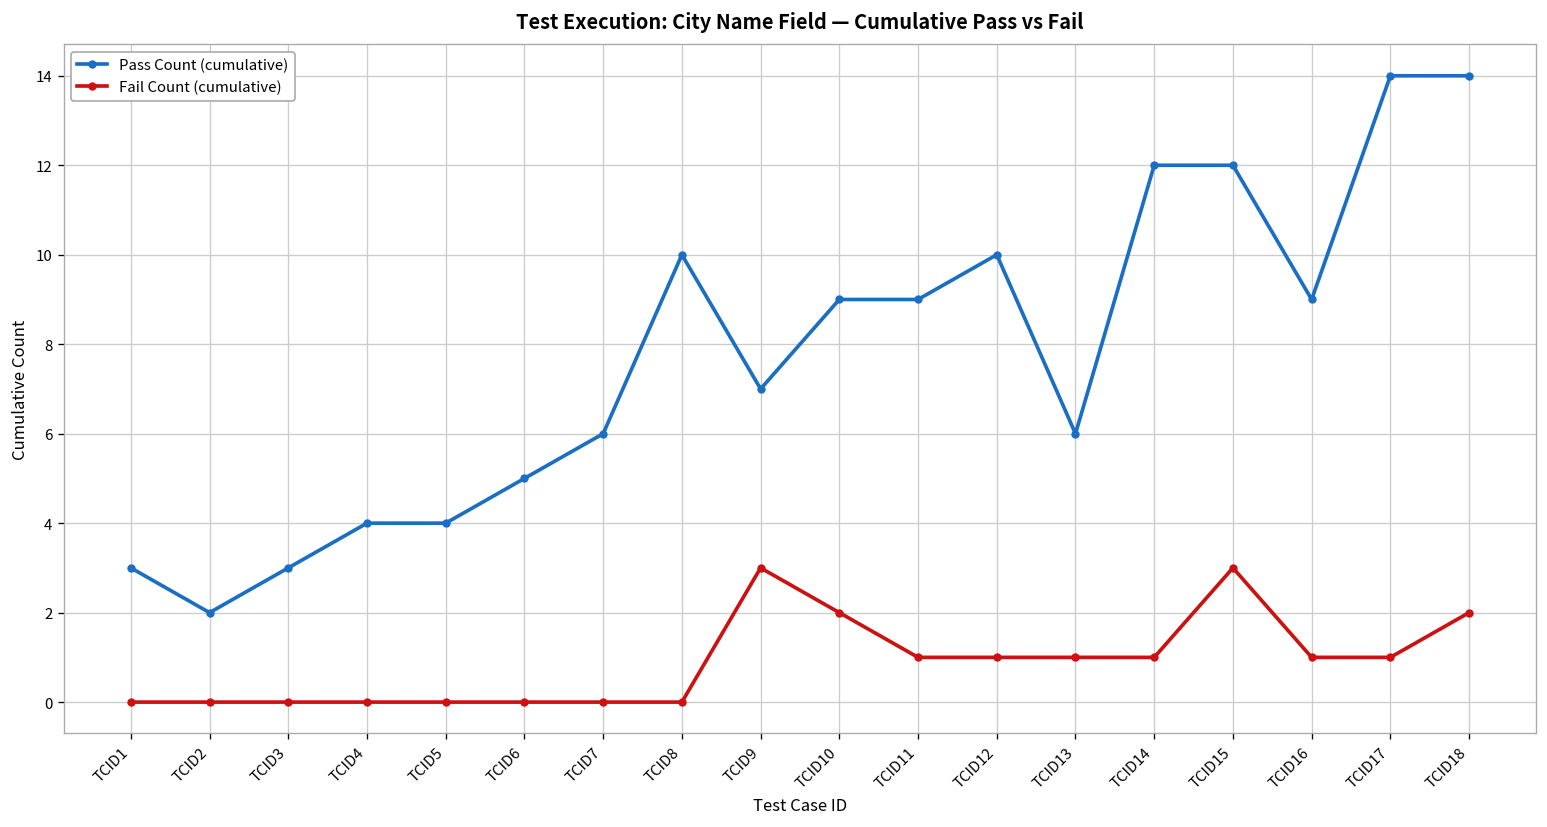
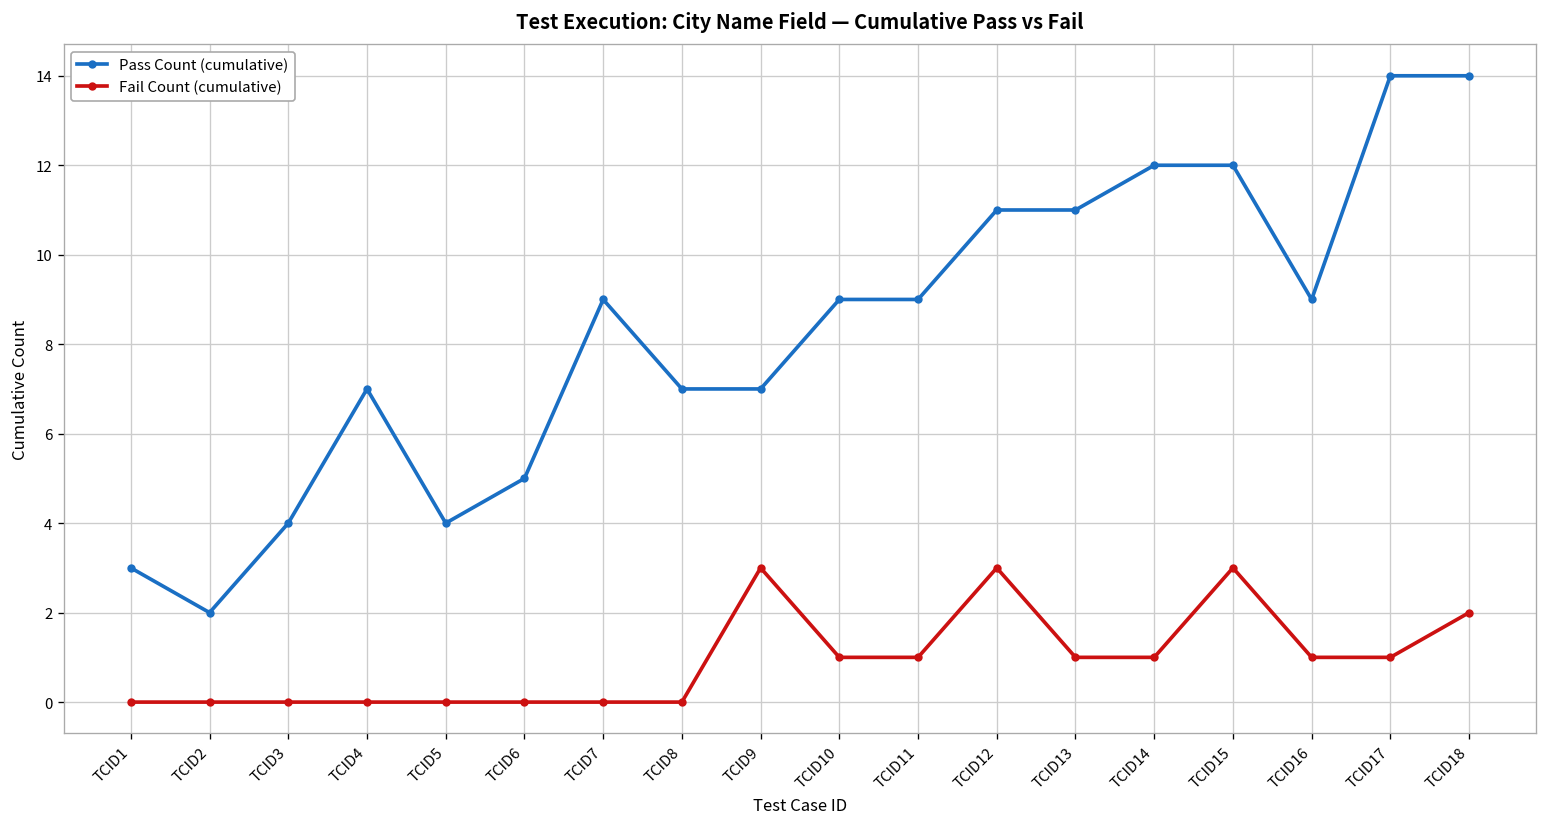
  {
    "Pass Count (cumulative)": {
      "TCID1": 3,
      "TCID2": 2,
-     "TCID3": 3,
-     "TCID4": 4,
+     "TCID3": 4,
+     "TCID4": 7,
      "TCID5": 4,
      "TCID6": 5,
-     "TCID7": 6,
-     "TCID8": 10,
+     "TCID7": 9,
+     "TCID8": 7,
      "TCID9": 7,
      "TCID10": 9,
      "TCID11": 9,
-     "TCID12": 10,
-     "TCID13": 6,
+     "TCID12": 11,
+     "TCID13": 11,
      "TCID14": 12,
      "TCID15": 12,
      "TCID16": 9,
      "TCID17": 14,
      "TCID18": 14
    },
    "Fail Count (cumulative)": {
      "TCID1": 0,
      "TCID2": 0,
      "TCID3": 0,
      "TCID4": 0,
      "TCID5": 0,
      "TCID6": 0,
      "TCID7": 0,
      "TCID8": 0,
      "TCID9": 3,
-     "TCID10": 2,
+     "TCID10": 1,
      "TCID11": 1,
-     "TCID12": 1,
+     "TCID12": 3,
      "TCID13": 1,
      "TCID14": 1,
      "TCID15": 3,
      "TCID16": 1,
      "TCID17": 1,
      "TCID18": 2
    }
  }
